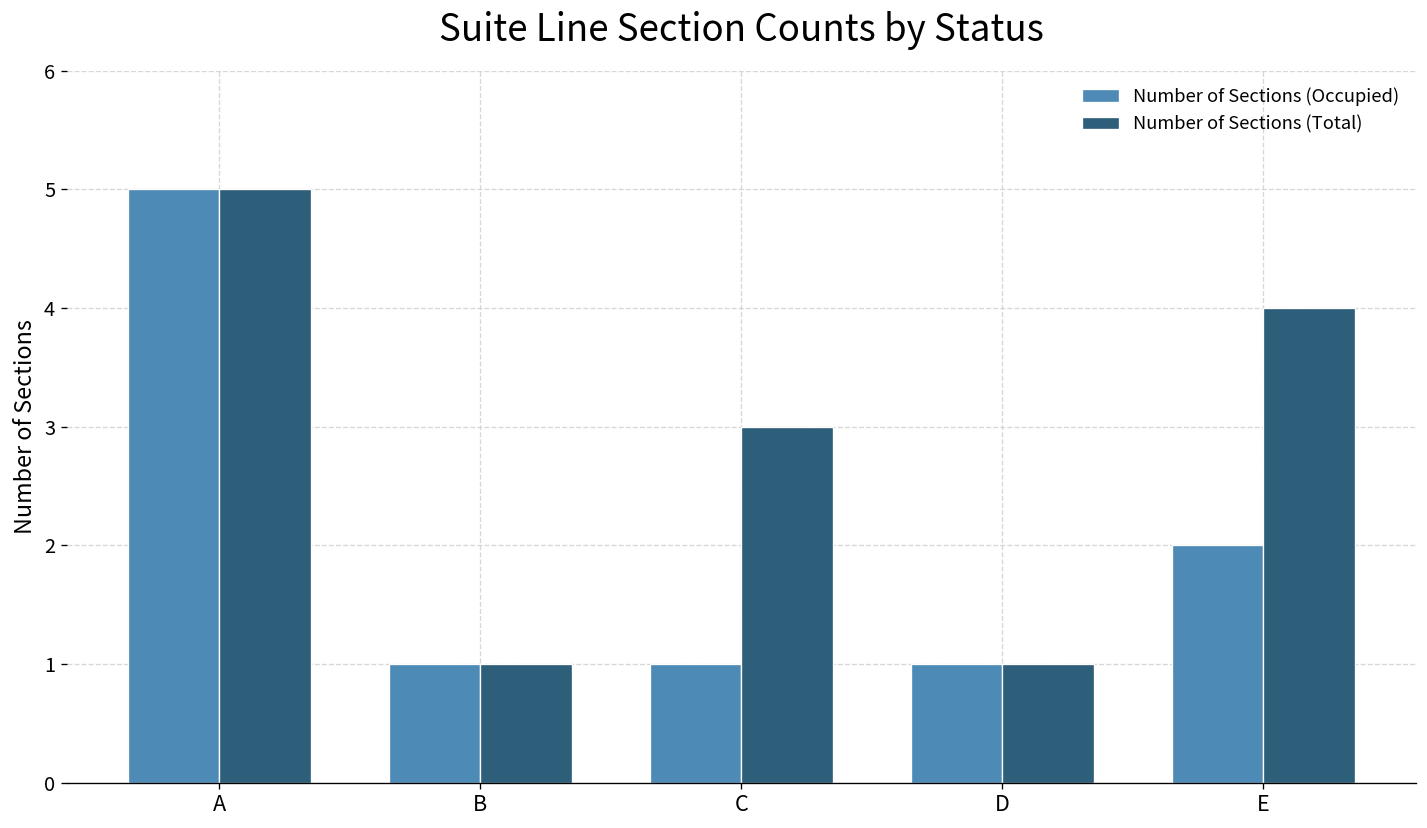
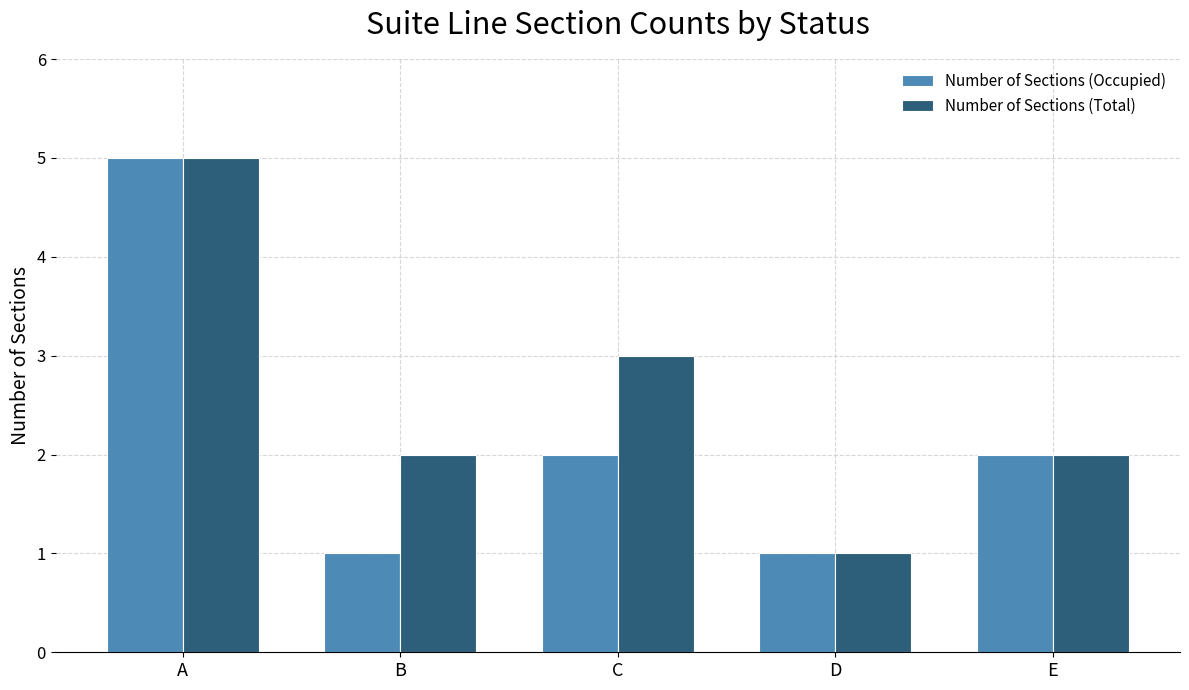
  {
    "Number of Sections (Occupied)": {
      "A": 5,
      "B": 1,
-     "C": 1,
+     "C": 2,
      "D": 1,
      "E": 2
    },
    "Number of Sections (Total)": {
      "A": 5,
-     "B": 1,
+     "B": 2,
      "C": 3,
      "D": 1,
-     "E": 4
+     "E": 2
    }
  }
